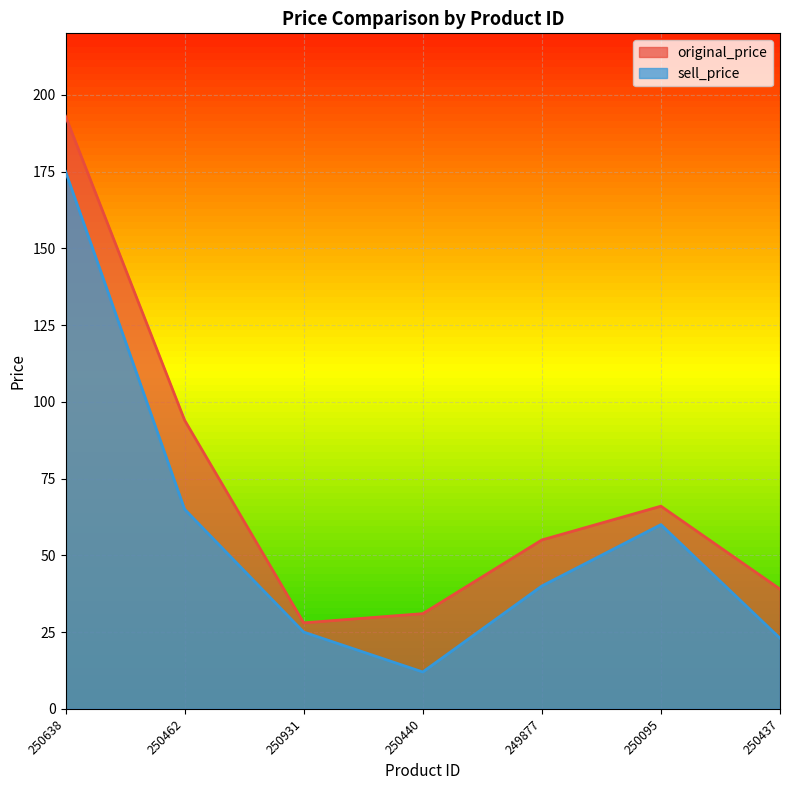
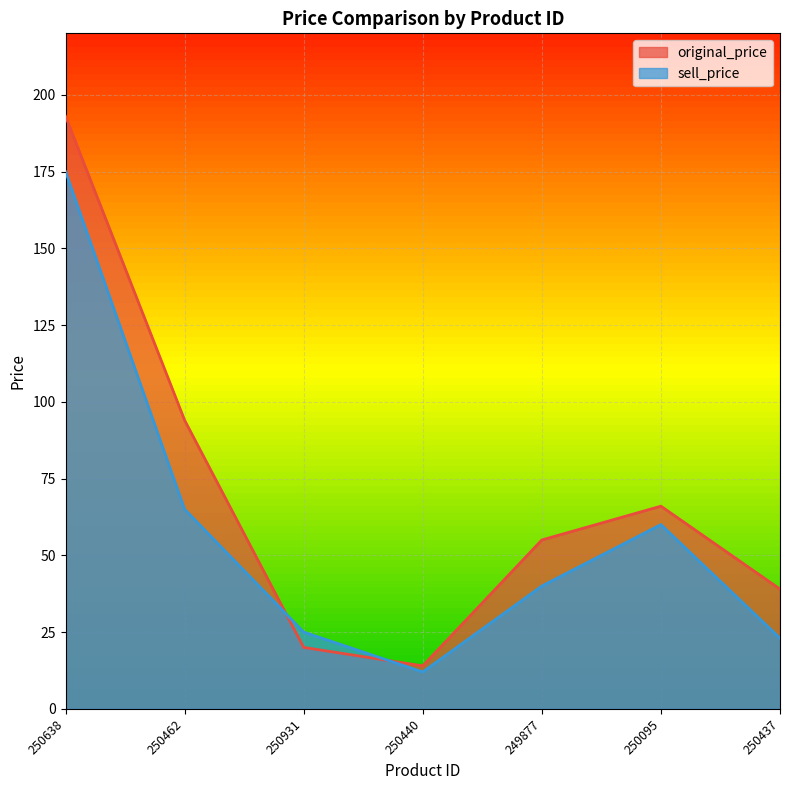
  {
    "original_price": {
      "250638": 193,
      "250462": 94,
-     "250931": 28,
-     "250440": 31,
+     "250931": 20,
+     "250440": 14,
      "249877": 55,
      "250095": 66,
      "250437": 39
    },
    "sell_price": {
      "250638": 175,
      "250462": 65,
      "250931": 25,
      "250440": 12,
      "249877": 40,
      "250095": 60,
      "250437": 23
    }
  }
